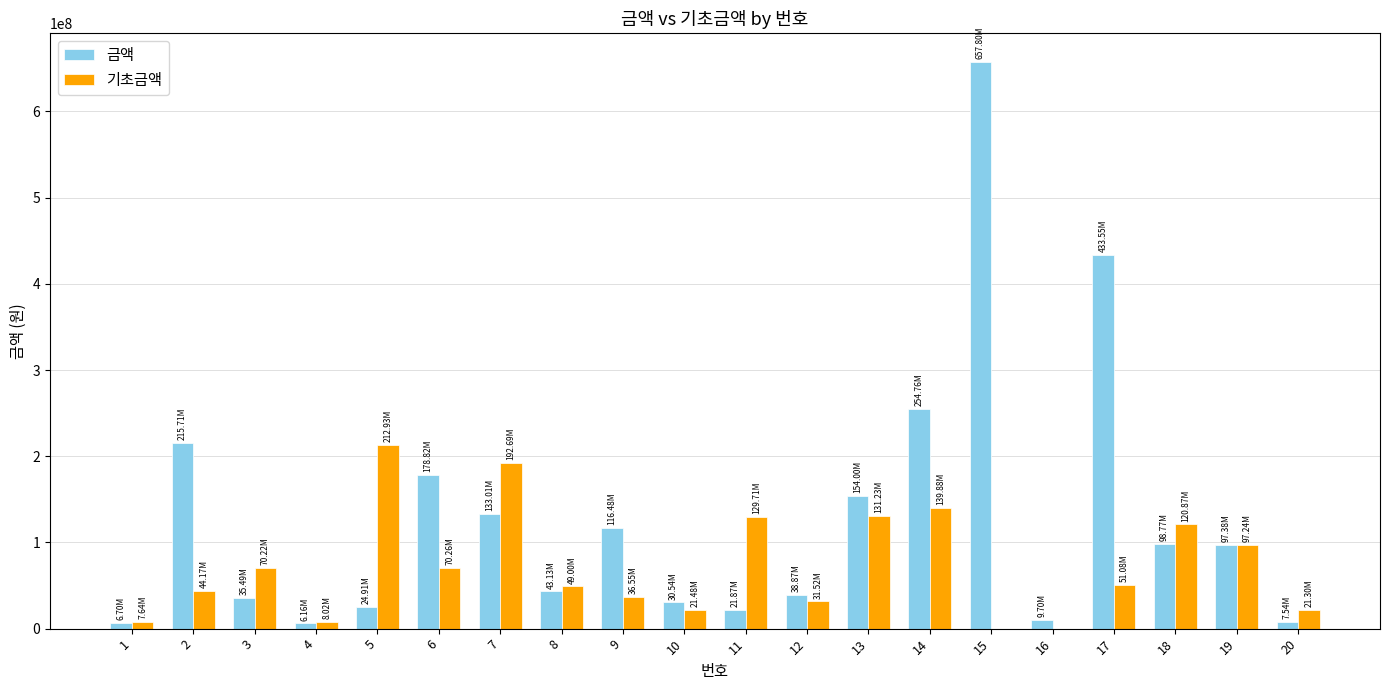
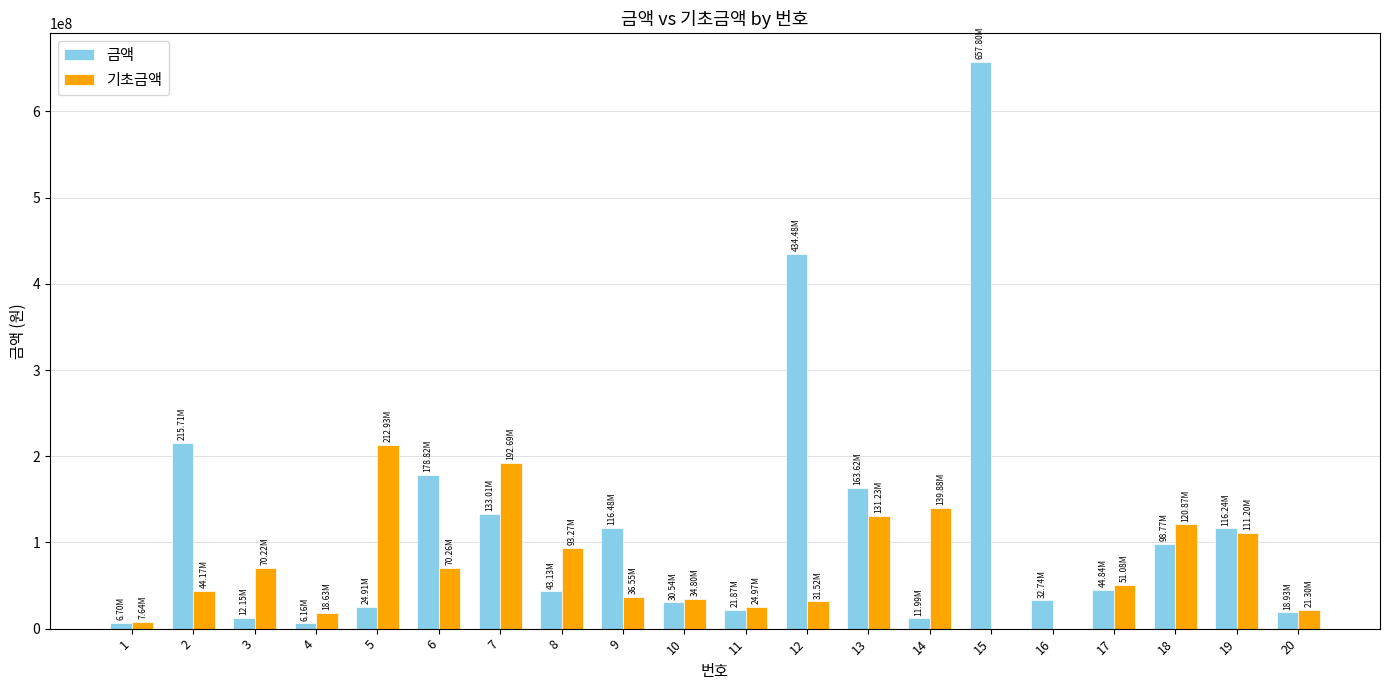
  {
    "금액": {
      "1": "6.70M",
      "2": "215.71M",
-     "3": "35.49M",
+     "3": "12.15M",
      "4": "6.16M",
      "5": "24.91M",
      "6": "178.82M",
      "7": "133.01M",
      "8": "43.13M",
      "9": "116.48M",
      "10": "30.54M",
      "11": "21.87M",
-     "12": "38.87M",
-     "13": "154.00M",
-     "14": "254.76M",
+     "12": "434.48M",
+     "13": "163.62M",
+     "14": "11.99M",
      "15": "657.80M",
-     "16": "9.70M",
-     "17": "433.55M",
+     "16": "32.74M",
+     "17": "44.84M",
      "18": "98.77M",
-     "19": "97.38M",
-     "20": "7.54M"
+     "19": "116.24M",
+     "20": "18.93M"
    },
    "기초금액": {
      "1": "7.64M",
      "2": "44.17M",
      "3": "70.22M",
-     "4": "8.02M",
+     "4": "18.63M",
      "5": "212.93M",
      "6": "70.26M",
      "7": "192.69M",
-     "8": "49.00M",
+     "8": "93.27M",
      "9": "36.55M",
-     "10": "21.48M",
-     "11": "129.71M",
+     "10": "34.80M",
+     "11": "24.97M",
      "12": "31.52M",
      "13": "131.23M",
      "14": "139.88M",
      "17": "51.08M",
      "18": "120.87M",
-     "19": "97.24M",
+     "19": "111.20M",
      "20": "21.30M"
    }
  }
